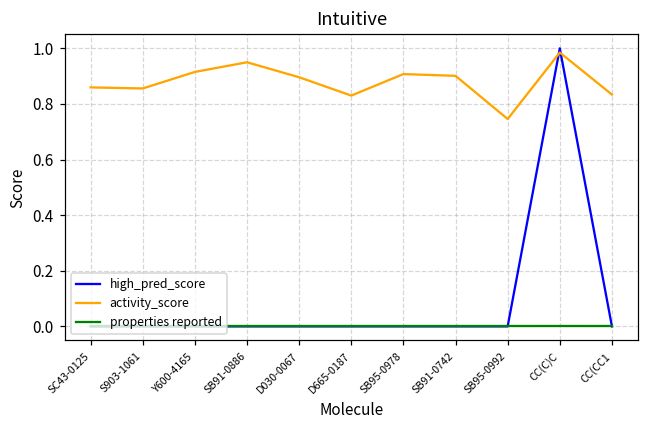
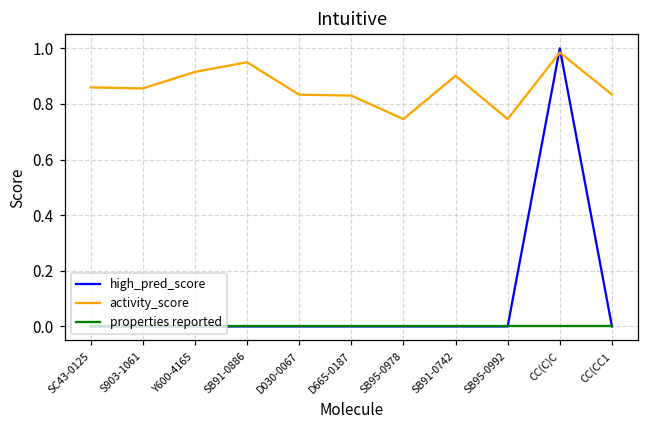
  {
    "high_pred_score": {
      "CC(C)C": 1.00
    },
    "activity_score": {
      "SC43-0125": 0.86,
      "S903-1061": 0.86,
      "Y600-4165": 0.92,
      "SB91-0886": 0.95,
-     "D030-0067": 0.90,
+     "D030-0067": 0.83,
      "D665-0187": 0.83,
-     "SB95-0978": 0.91,
+     "SB95-0978": 0.75,
      "SB91-0742": 0.90,
      "SB95-0992": 0.75,
      "CC(C)C": 0.99,
      "CC(CC1": 0.83
    },
    "properties reported": {
      "CC(C)C": 0.00
    }
  }
